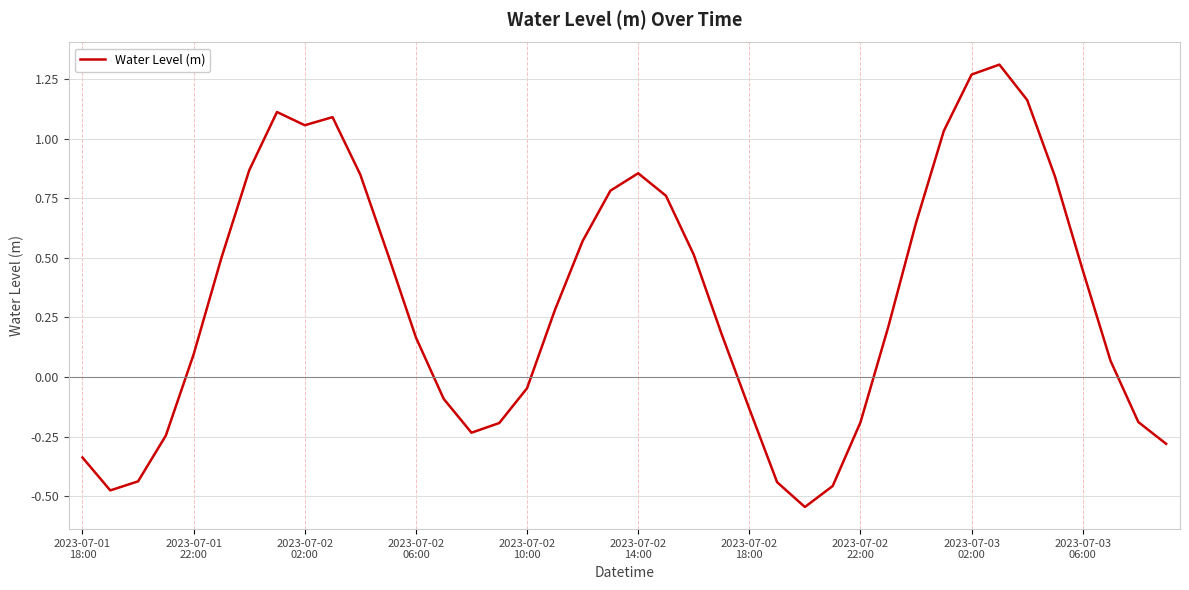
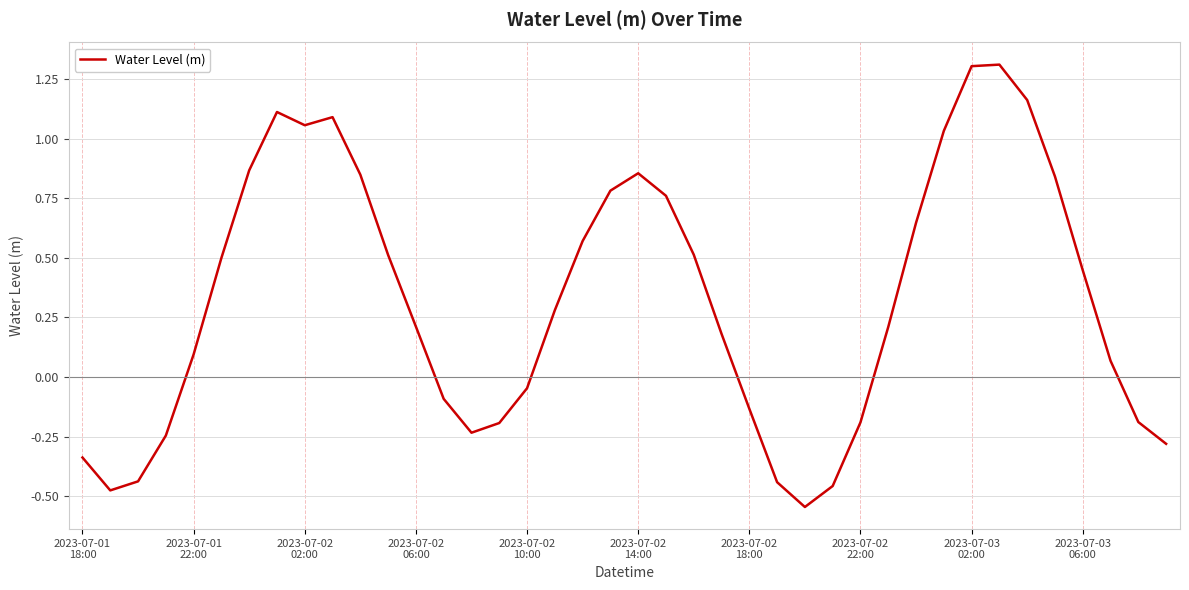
  {
    "2023-07-01 18:00": -0.34,
    "2023-07-01 22:00": 0.09,
    "2023-07-02 02:00": 1.06,
-   "2023-07-02 06:00": 0.17,
+   "2023-07-02 06:00": 0.21,
    "2023-07-02 10:00": -0.05,
    "2023-07-02 14:00": 0.86,
    "2023-07-02 18:00": -0.13,
    "2023-07-02 22:00": -0.19,
-   "2023-07-03 02:00": 1.27,
+   "2023-07-03 02:00": 1.30,
    "2023-07-03 06:00": 0.45
  }
